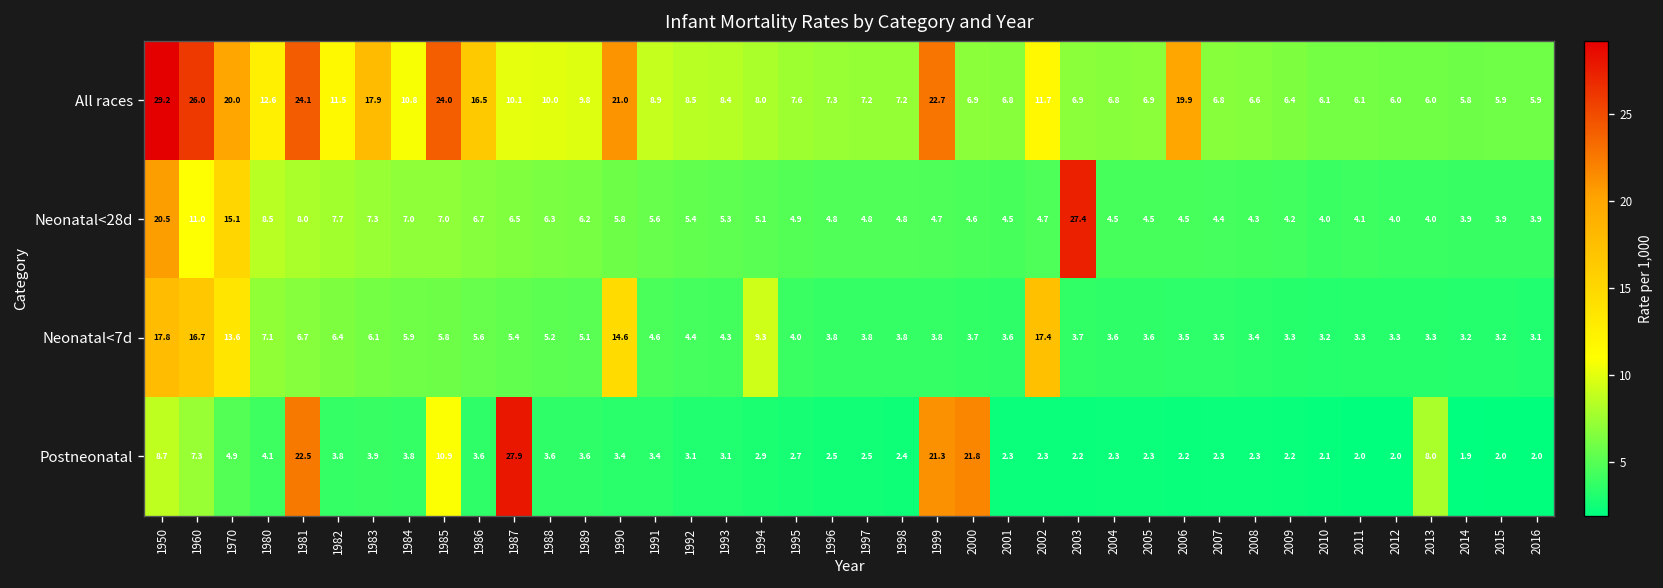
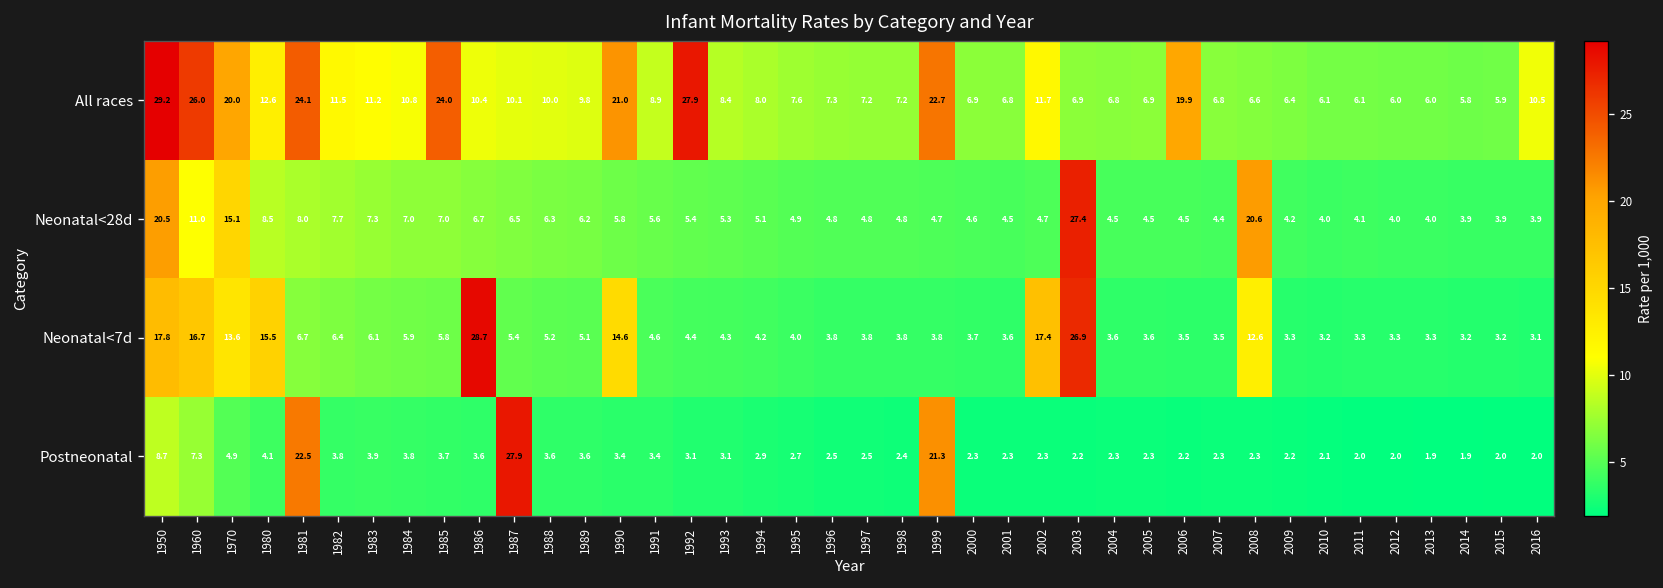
  {
    "All races": {
      "1950": 29.2,
      "1960": 26.0,
      "1970": 20.0,
      "1980": 12.6,
      "1981": 24.1,
      "1982": 11.5,
-     "1983": 17.9,
+     "1983": 11.2,
      "1984": 10.8,
      "1985": 24.0,
-     "1986": 16.5,
+     "1986": 10.4,
      "1987": 10.1,
      "1988": 10.0,
      "1989": 9.8,
      "1990": 21.0,
      "1991": 8.9,
-     "1992": 8.5,
+     "1992": 27.9,
      "1993": 8.4,
      "1994": 8.0,
      "1995": 7.6,
      "1996": 7.3,
      "1997": 7.2,
      "1998": 7.2,
      "1999": 22.7,
      "2000": 6.9,
      "2001": 6.8,
      "2002": 11.7,
      "2003": 6.9,
      "2004": 6.8,
      "2005": 6.9,
      "2006": 19.9,
      "2007": 6.8,
      "2008": 6.6,
      "2009": 6.4,
      "2010": 6.1,
      "2011": 6.1,
      "2012": 6.0,
      "2013": 6.0,
      "2014": 5.8,
      "2015": 5.9,
-     "2016": 5.9
+     "2016": 10.5
    },
    "Neonatal<28d": {
      "1950": 20.5,
      "1960": 11.0,
      "1970": 15.1,
      "1980": 8.5,
      "1981": 8.0,
      "1982": 7.7,
      "1983": 7.3,
      "1984": 7.0,
      "1985": 7.0,
      "1986": 6.7,
      "1987": 6.5,
      "1988": 6.3,
      "1989": 6.2,
      "1990": 5.8,
      "1991": 5.6,
      "1992": 5.4,
      "1993": 5.3,
      "1994": 5.1,
      "1995": 4.9,
      "1996": 4.8,
      "1997": 4.8,
      "1998": 4.8,
      "1999": 4.7,
      "2000": 4.6,
      "2001": 4.5,
      "2002": 4.7,
      "2003": 27.4,
      "2004": 4.5,
      "2005": 4.5,
      "2006": 4.5,
      "2007": 4.4,
-     "2008": 4.3,
+     "2008": 20.6,
      "2009": 4.2,
      "2010": 4.0,
      "2011": 4.1,
      "2012": 4.0,
      "2013": 4.0,
      "2014": 3.9,
      "2015": 3.9,
      "2016": 3.9
    },
    "Neonatal<7d": {
      "1950": 17.8,
      "1960": 16.7,
      "1970": 13.6,
-     "1980": 7.1,
+     "1980": 15.5,
      "1981": 6.7,
      "1982": 6.4,
      "1983": 6.1,
      "1984": 5.9,
      "1985": 5.8,
-     "1986": 5.6,
+     "1986": 28.7,
      "1987": 5.4,
      "1988": 5.2,
      "1989": 5.1,
      "1990": 14.6,
      "1991": 4.6,
      "1992": 4.4,
      "1993": 4.3,
-     "1994": 9.3,
+     "1994": 4.2,
      "1995": 4.0,
      "1996": 3.8,
      "1997": 3.8,
      "1998": 3.8,
      "1999": 3.8,
      "2000": 3.7,
      "2001": 3.6,
      "2002": 17.4,
-     "2003": 3.7,
+     "2003": 26.9,
      "2004": 3.6,
      "2005": 3.6,
      "2006": 3.5,
      "2007": 3.5,
-     "2008": 3.4,
+     "2008": 12.6,
      "2009": 3.3,
      "2010": 3.2,
      "2011": 3.3,
      "2012": 3.3,
      "2013": 3.3,
      "2014": 3.2,
      "2015": 3.2,
      "2016": 3.1
    },
    "Postneonatal": {
      "1950": 8.7,
      "1960": 7.3,
      "1970": 4.9,
      "1980": 4.1,
      "1981": 22.5,
      "1982": 3.8,
      "1983": 3.9,
      "1984": 3.8,
-     "1985": 10.9,
+     "1985": 3.7,
      "1986": 3.6,
      "1987": 27.9,
      "1988": 3.6,
      "1989": 3.6,
      "1990": 3.4,
      "1991": 3.4,
      "1992": 3.1,
      "1993": 3.1,
      "1994": 2.9,
      "1995": 2.7,
      "1996": 2.5,
      "1997": 2.5,
      "1998": 2.4,
      "1999": 21.3,
-     "2000": 21.8,
+     "2000": 2.3,
      "2001": 2.3,
      "2002": 2.3,
      "2003": 2.2,
      "2004": 2.3,
      "2005": 2.3,
      "2006": 2.2,
      "2007": 2.3,
      "2008": 2.3,
      "2009": 2.2,
      "2010": 2.1,
      "2011": 2.0,
      "2012": 2.0,
-     "2013": 8.0,
+     "2013": 1.9,
      "2014": 1.9,
      "2015": 2.0,
      "2016": 2.0
    }
  }
